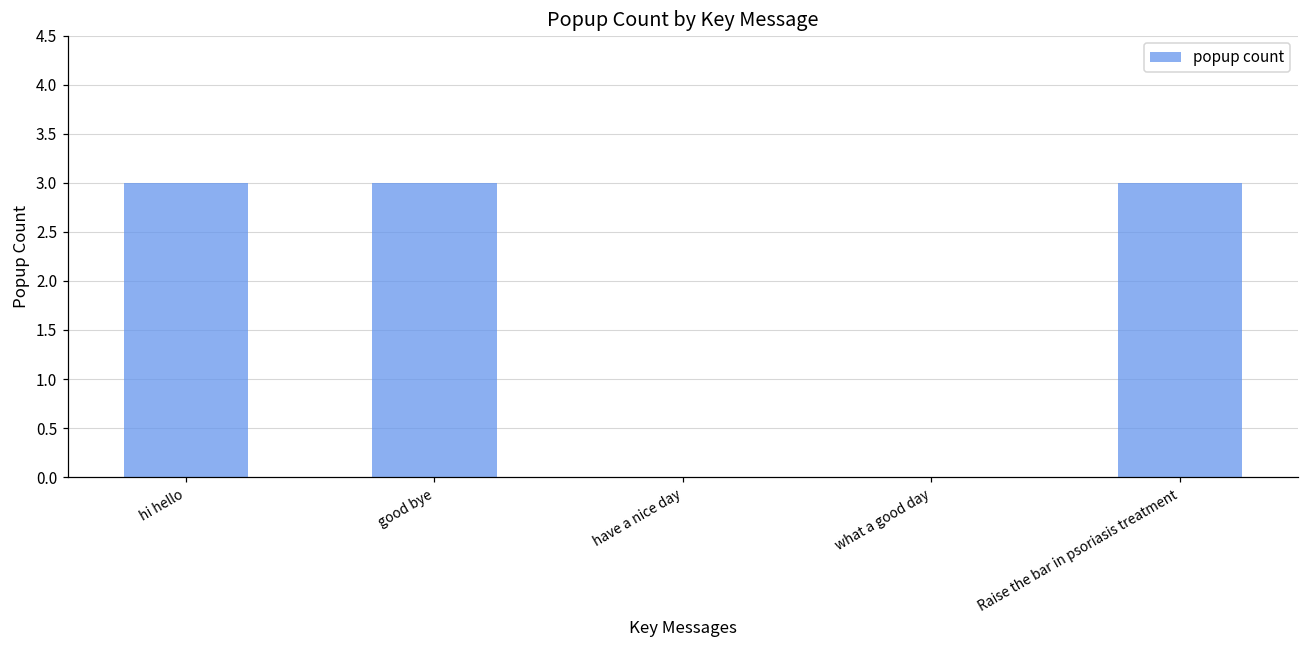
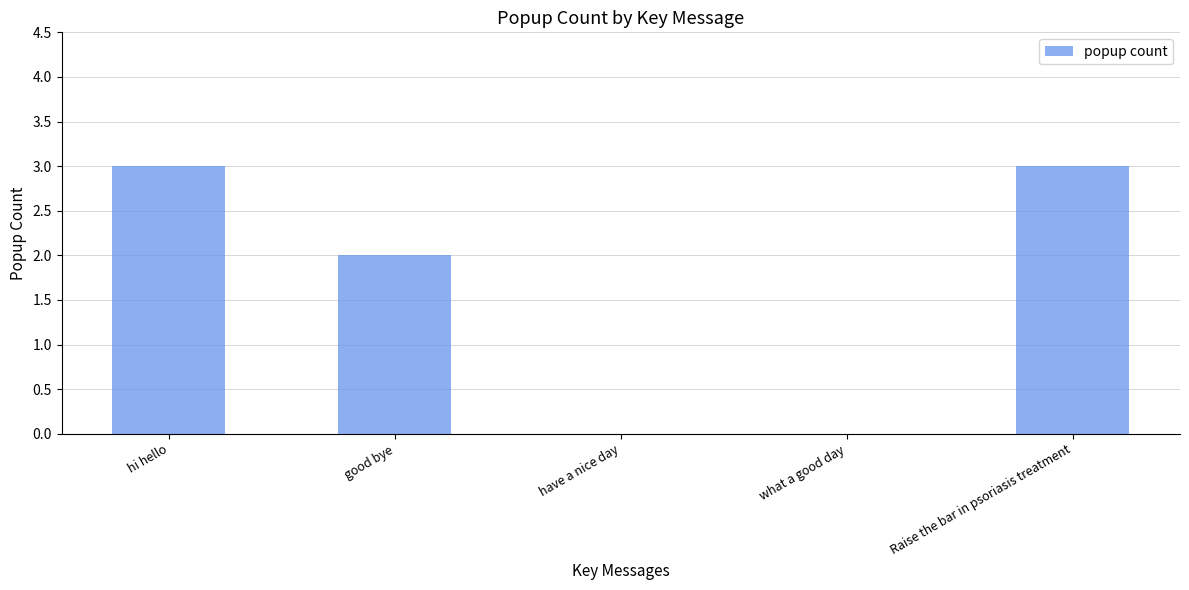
  {
    "hi hello": 3,
-   "good bye": 3,
+   "good bye": 2,
    "have a nice day": 0,
    "what a good day": 0,
    "Raise the bar in psoriasis treatment": 3
  }
